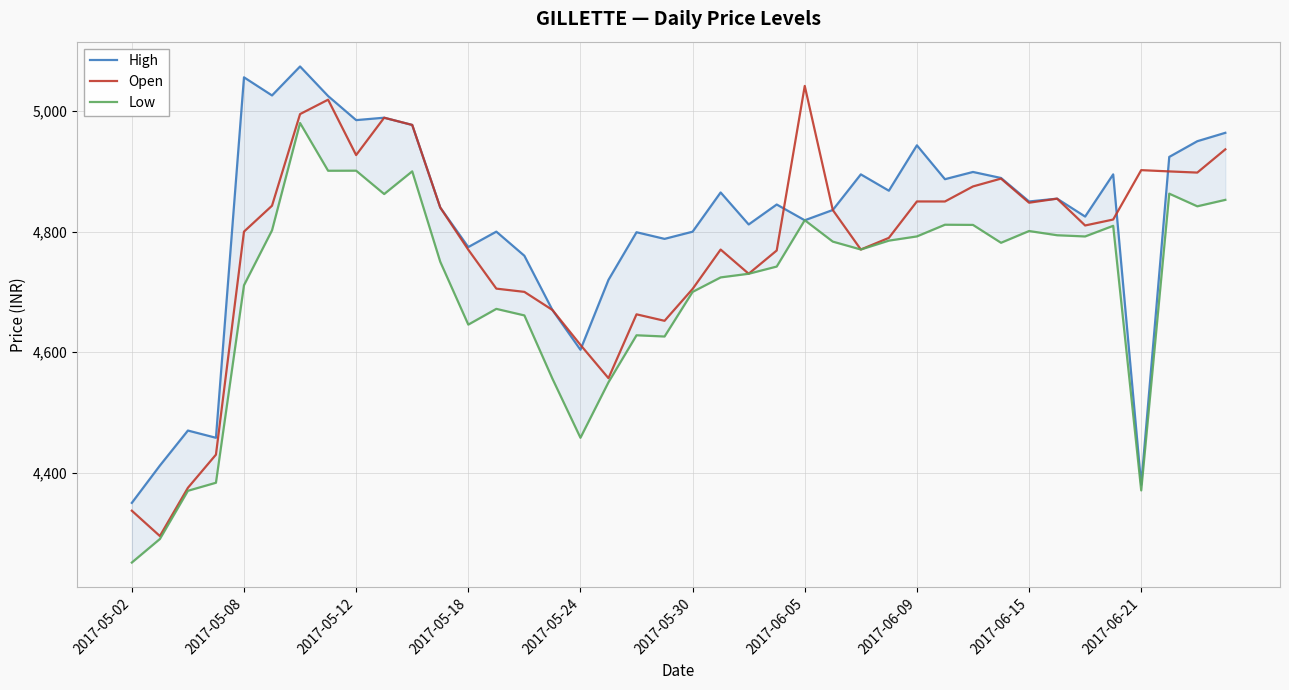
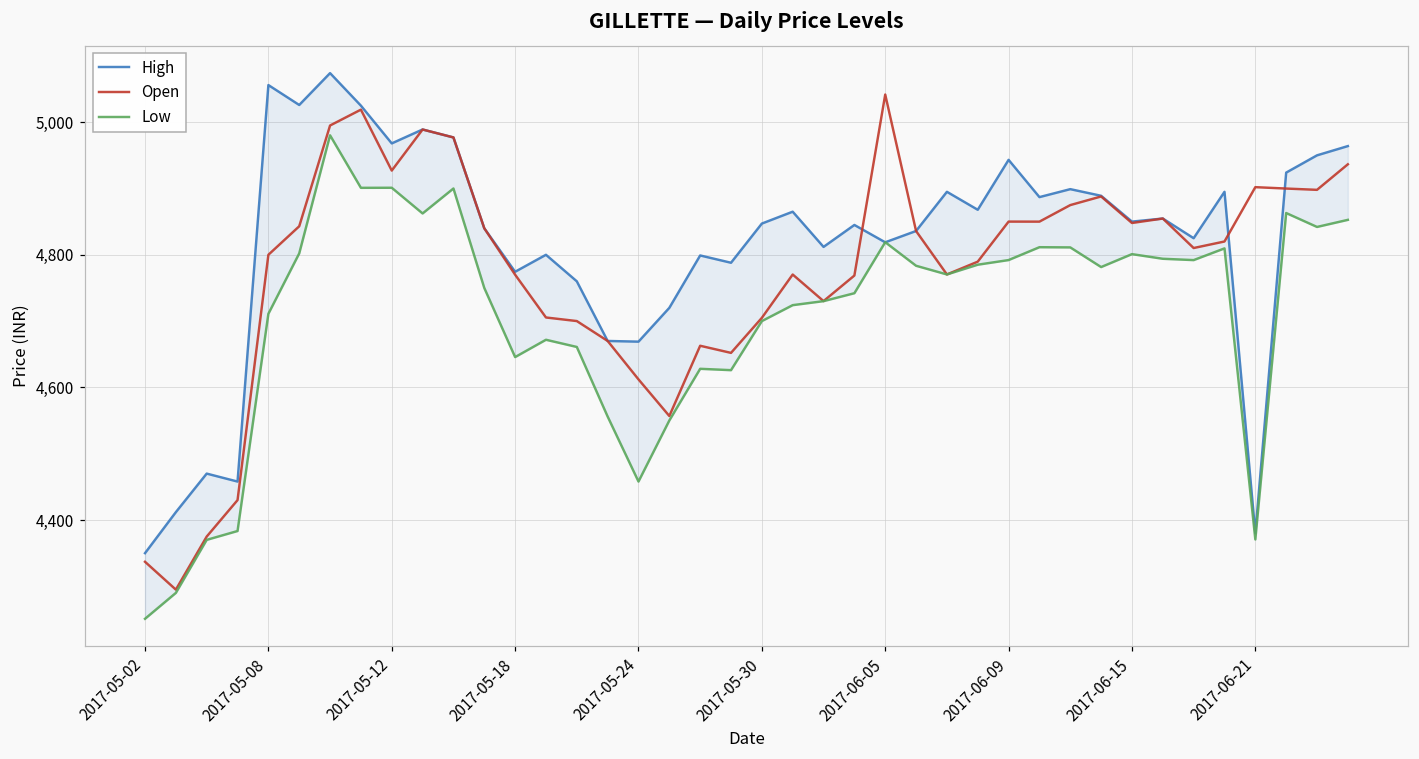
  {
    "High": {
      "2017-05-02": "4,350",
      "2017-05-08": "5,060",
-     "2017-05-12": "4,990",
+     "2017-05-12": "4,970",
      "2017-05-18": "4,770",
-     "2017-05-24": "4,600",
-     "2017-05-30": "4,800",
+     "2017-05-24": "4,670",
+     "2017-05-30": "4,850",
      "2017-06-09": "4,940",
      "2017-06-21": "4,380"
    },
    "Open": {
      "2017-05-02": "4,340",
      "2017-05-08": "4,800",
      "2017-05-12": "4,930",
      "2017-05-18": "4,770",
      "2017-05-24": "4,610",
      "2017-05-30": "4,700",
      "2017-06-05": "5,040",
      "2017-06-09": "4,850",
      "2017-06-21": "4,900"
    },
    "Low": {
      "2017-05-02": "4,250",
      "2017-05-08": "4,710",
      "2017-05-12": "4,900",
      "2017-05-18": "4,650",
      "2017-05-24": "4,460",
      "2017-05-30": "4,700",
      "2017-06-09": "4,790",
      "2017-06-15": "4,800",
      "2017-06-21": "4,370"
    }
  }
